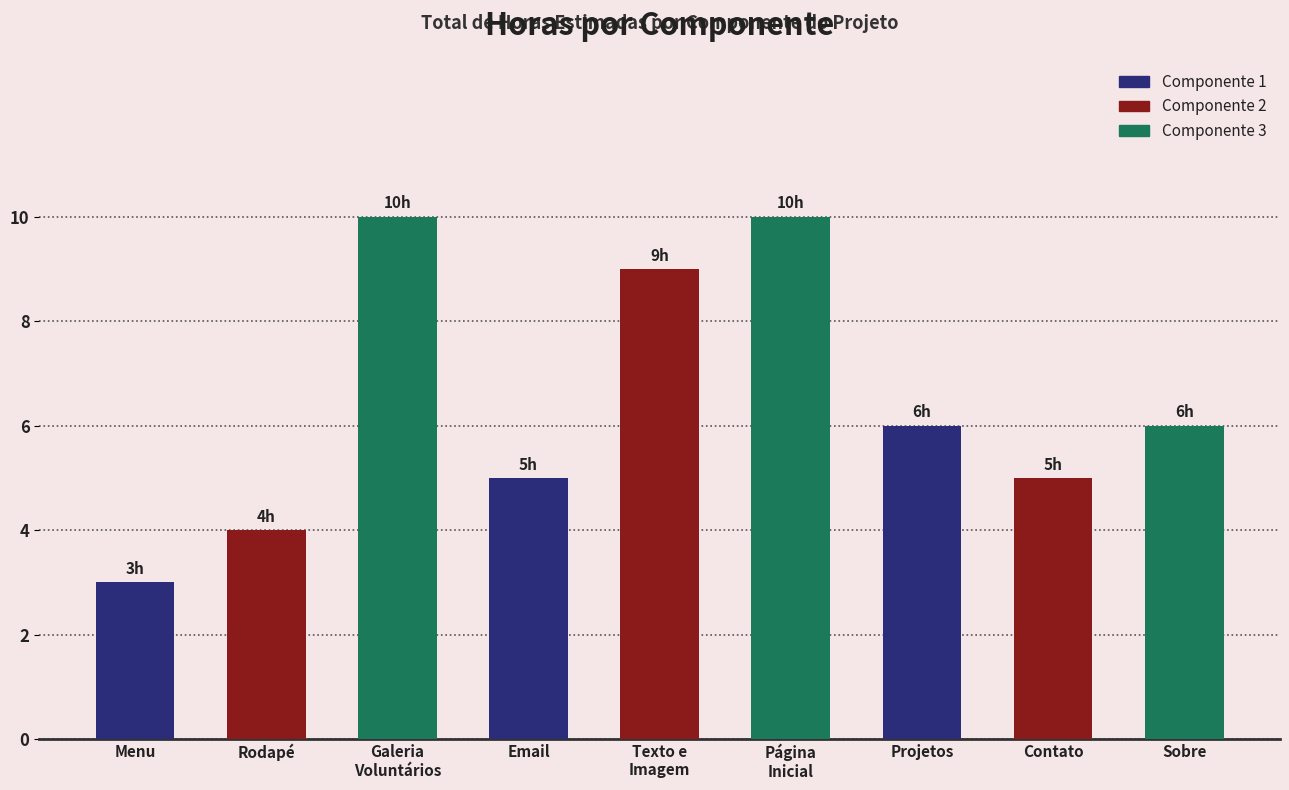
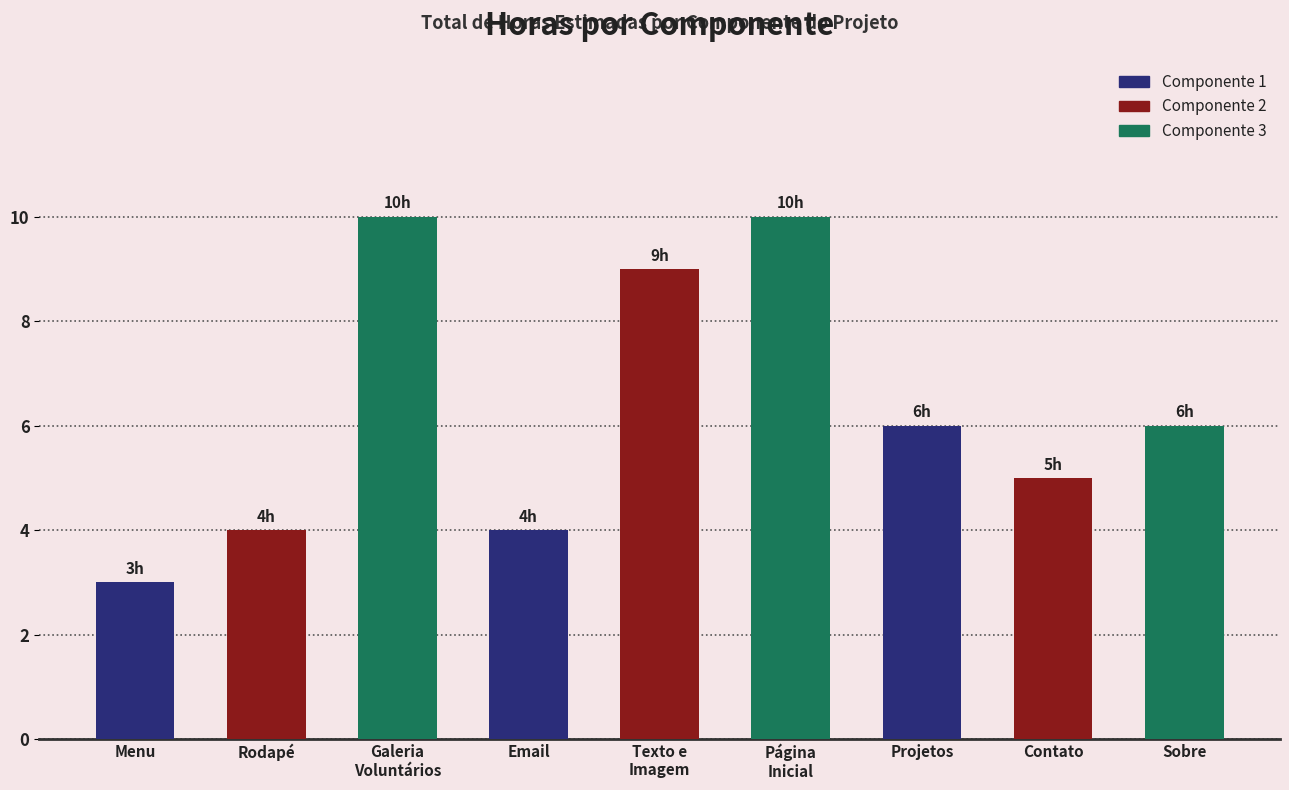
  {
    "Menu": "3h",
    "Rodapé": "4h",
    "Galeria Voluntários": "10h",
-   "Email": "5h",
+   "Email": "4h",
    "Texto e Imagem": "9h",
    "Página Inicial": "10h",
    "Projetos": "6h",
    "Contato": "5h",
    "Sobre": "6h"
  }
